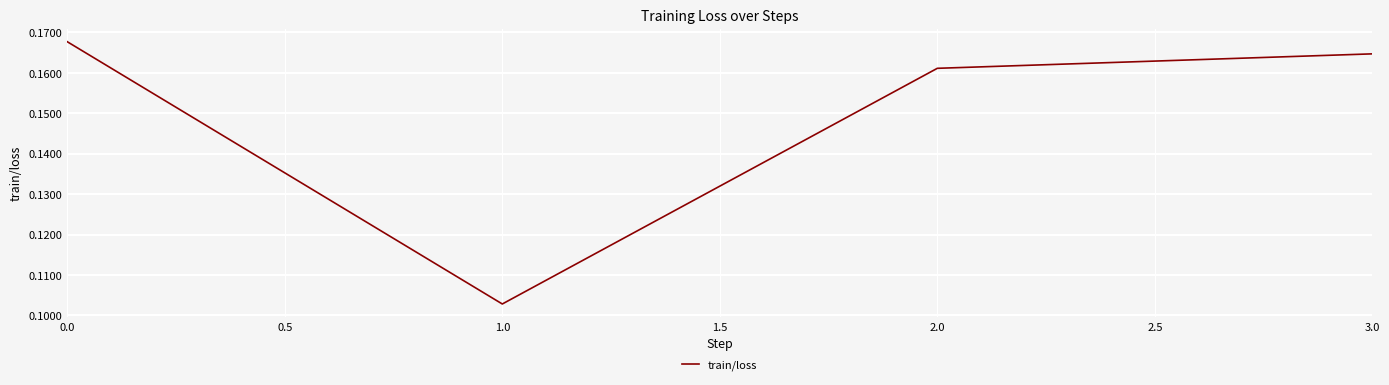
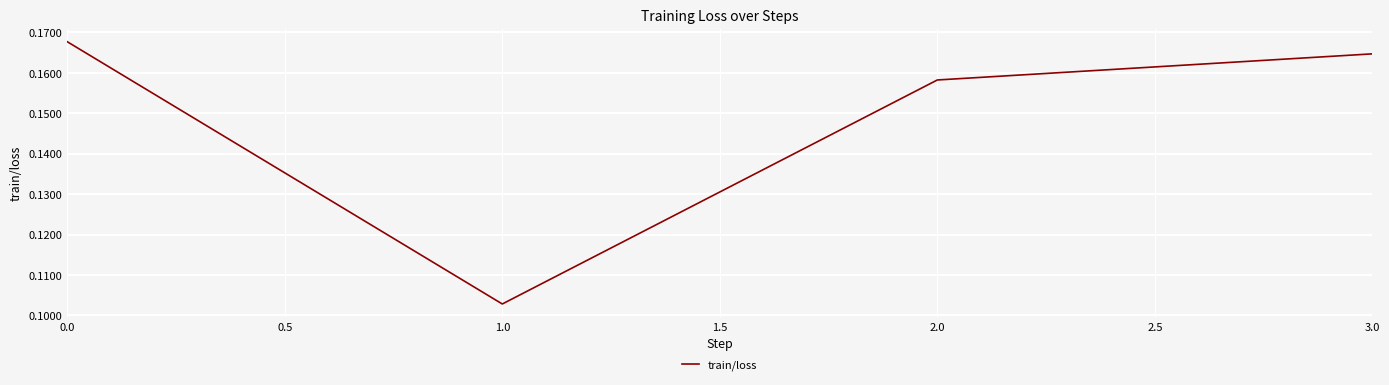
  {
    "0.0": 0.168,
    "1.0": 0.103,
-   "2.0": 0.161,
+   "2.0": 0.158,
    "3.0": 0.165
  }
